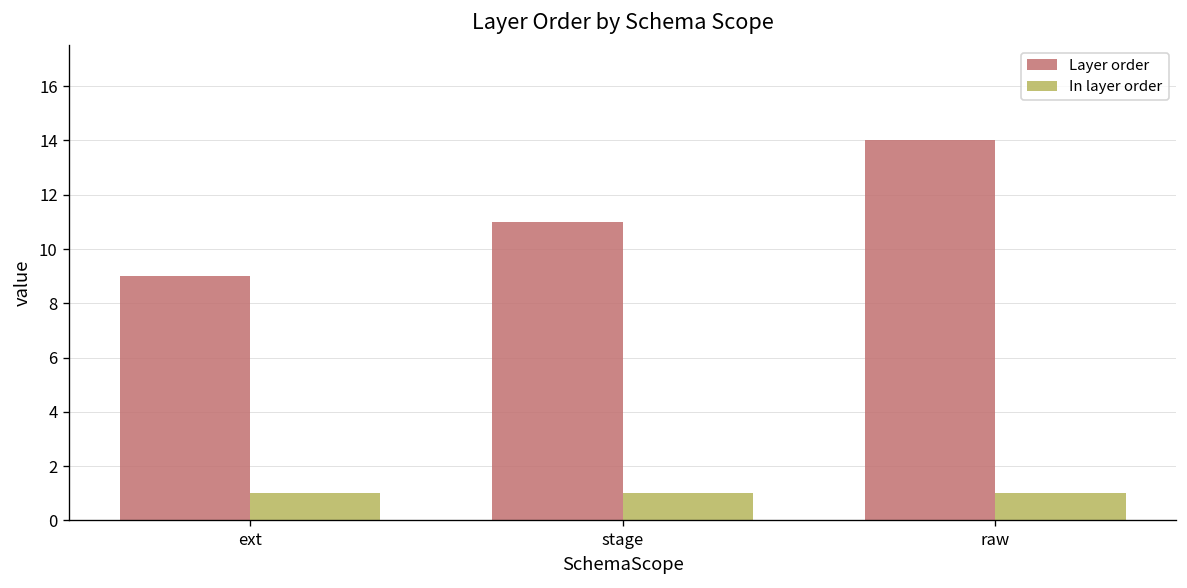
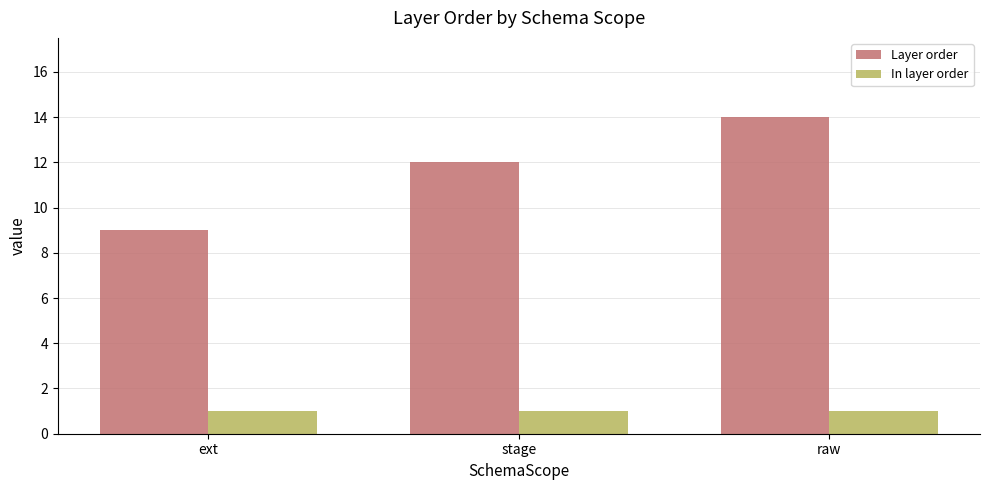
  {
    "Layer order": {
      "ext": 9,
-     "stage": 11,
+     "stage": 12,
      "raw": 14
    },
    "In layer order": {
      "ext": 1,
      "stage": 1,
      "raw": 1
    }
  }
